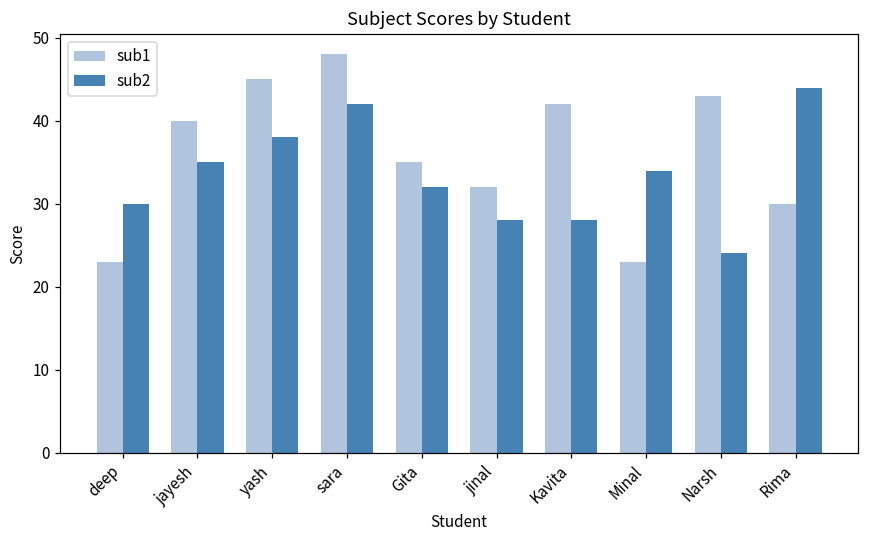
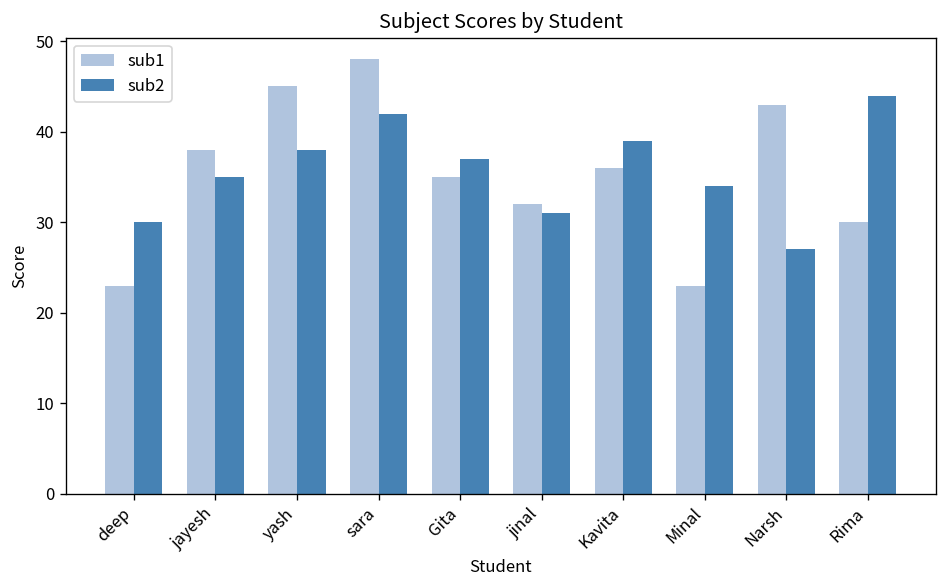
  {
    "sub1": {
      "deep": 23,
-     "jayesh": 40,
+     "jayesh": 38,
      "yash": 45,
      "sara": 48,
      "Gita": 35,
      "jinal": 32,
-     "Kavita": 42,
+     "Kavita": 36,
      "Minal": 23,
      "Narsh": 43,
      "Rima": 30
    },
    "sub2": {
      "deep": 30,
      "jayesh": 35,
      "yash": 38,
      "sara": 42,
-     "Gita": 32,
-     "jinal": 28,
-     "Kavita": 28,
+     "Gita": 37,
+     "jinal": 31,
+     "Kavita": 39,
      "Minal": 34,
-     "Narsh": 24,
+     "Narsh": 27,
      "Rima": 44
    }
  }
